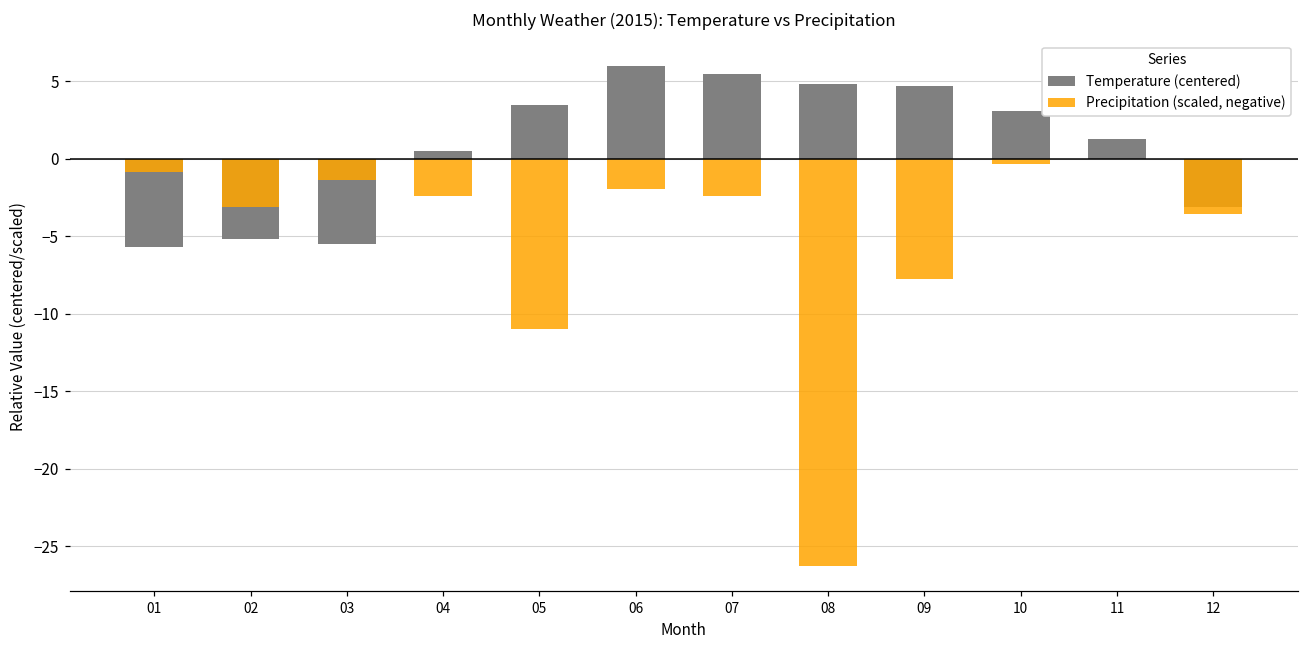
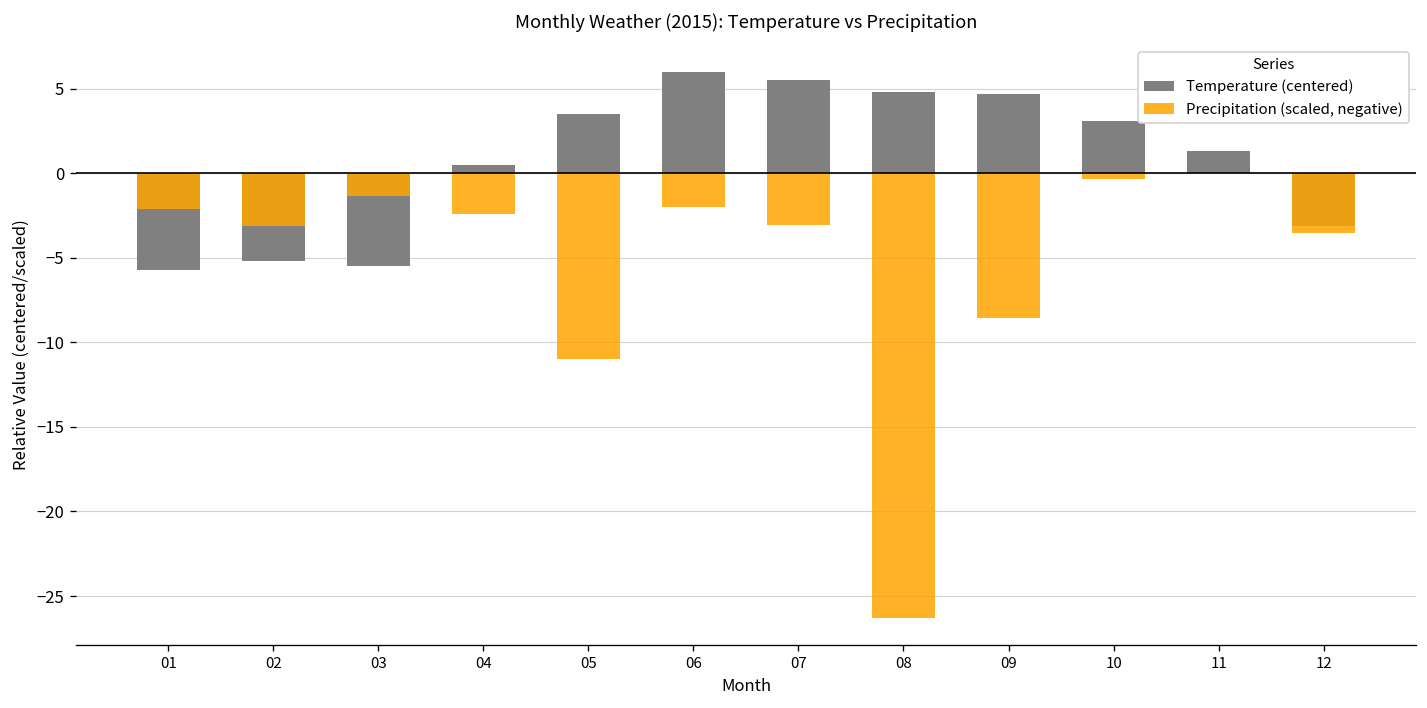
  {
    "Temperature (centered)": {
      "01": -5.7,
      "02": -5.2,
      "03": -5.5,
      "04": 0.5,
      "05": 3.5,
      "06": 6.0,
      "07": 5.5,
      "08": 4.8,
      "09": 4.7,
      "10": 3.1,
      "11": 1.3
    },
    "Precipitation (scaled, negative)": {
-     "01": -0.8,
+     "01": -2.1,
      "04": -2.4,
      "05": -11.0,
      "06": -2.0,
-     "07": -2.4,
+     "07": -3.0,
      "08": -26.3,
-     "09": -7.8,
+     "09": -8.5,
      "10": -0.4,
      "11": 0.0,
      "12": -3.6
    }
  }
